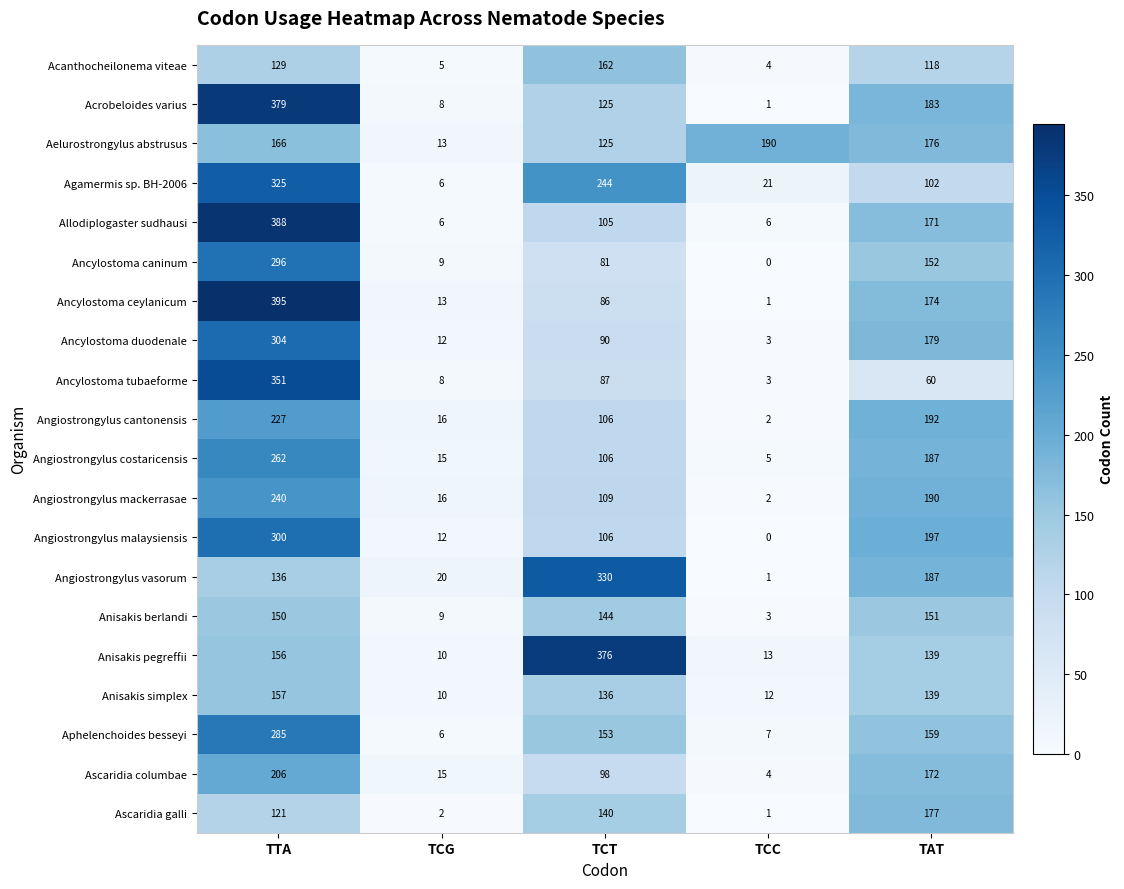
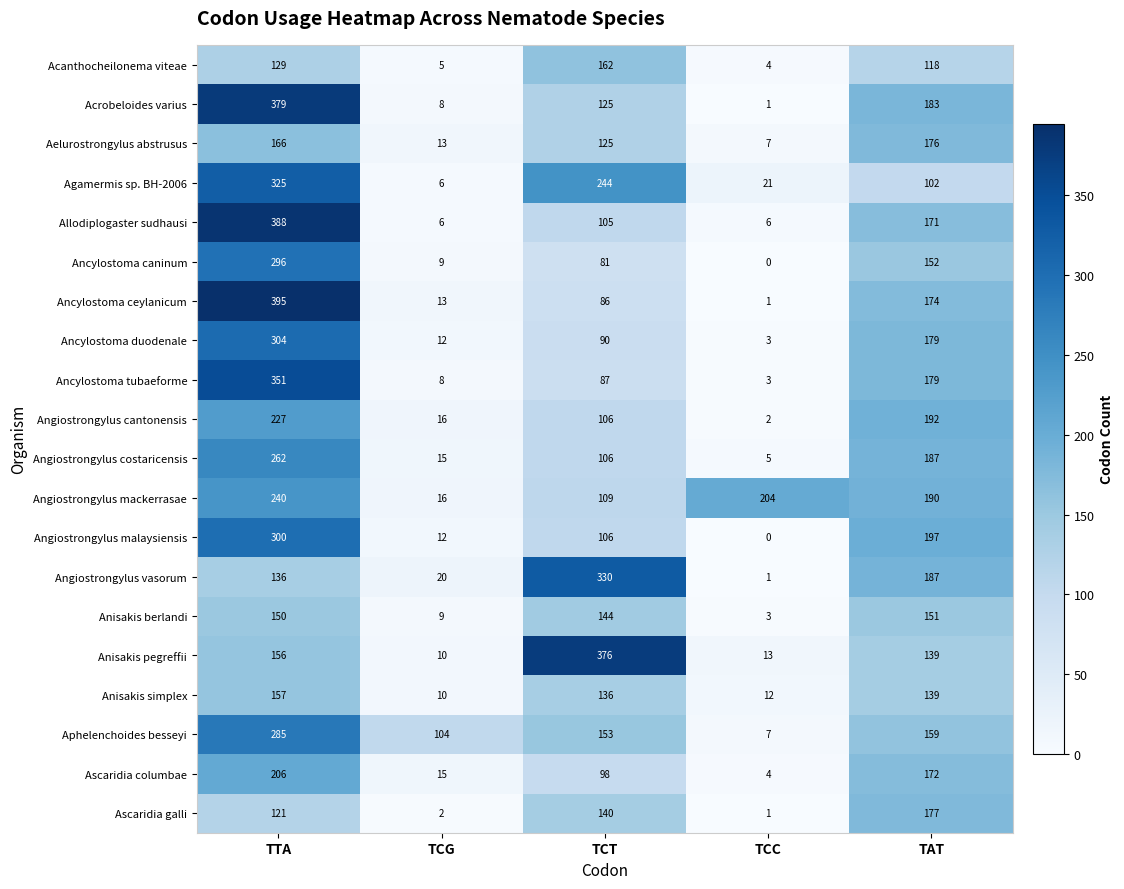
  {
    "Acanthocheilonema viteae": {
      "TTA": 129,
      "TCG": 5,
      "TCT": 162,
      "TCC": 4,
      "TAT": 118
    },
    "Acrobeloides varius": {
      "TTA": 379,
      "TCG": 8,
      "TCT": 125,
      "TCC": 1,
      "TAT": 183
    },
    "Aelurostrongylus abstrusus": {
      "TTA": 166,
      "TCG": 13,
      "TCT": 125,
-     "TCC": 190,
+     "TCC": 7,
      "TAT": 176
    },
    "Agamermis sp. BH-2006": {
      "TTA": 325,
      "TCG": 6,
      "TCT": 244,
      "TCC": 21,
      "TAT": 102
    },
    "Allodiplogaster sudhausi": {
      "TTA": 388,
      "TCG": 6,
      "TCT": 105,
      "TCC": 6,
      "TAT": 171
    },
    "Ancylostoma caninum": {
      "TTA": 296,
      "TCG": 9,
      "TCT": 81,
      "TCC": 0,
      "TAT": 152
    },
    "Ancylostoma ceylanicum": {
      "TTA": 395,
      "TCG": 13,
      "TCT": 86,
      "TCC": 1,
      "TAT": 174
    },
    "Ancylostoma duodenale": {
      "TTA": 304,
      "TCG": 12,
      "TCT": 90,
      "TCC": 3,
      "TAT": 179
    },
    "Ancylostoma tubaeforme": {
      "TTA": 351,
      "TCG": 8,
      "TCT": 87,
      "TCC": 3,
-     "TAT": 60
+     "TAT": 179
    },
    "Angiostrongylus cantonensis": {
      "TTA": 227,
      "TCG": 16,
      "TCT": 106,
      "TCC": 2,
      "TAT": 192
    },
    "Angiostrongylus costaricensis": {
      "TTA": 262,
      "TCG": 15,
      "TCT": 106,
      "TCC": 5,
      "TAT": 187
    },
    "Angiostrongylus mackerrasae": {
      "TTA": 240,
      "TCG": 16,
      "TCT": 109,
-     "TCC": 2,
+     "TCC": 204,
      "TAT": 190
    },
    "Angiostrongylus malaysiensis": {
      "TTA": 300,
      "TCG": 12,
      "TCT": 106,
      "TCC": 0,
      "TAT": 197
    },
    "Angiostrongylus vasorum": {
      "TTA": 136,
      "TCG": 20,
      "TCT": 330,
      "TCC": 1,
      "TAT": 187
    },
    "Anisakis berlandi": {
      "TTA": 150,
      "TCG": 9,
      "TCT": 144,
      "TCC": 3,
      "TAT": 151
    },
    "Anisakis pegreffii": {
      "TTA": 156,
      "TCG": 10,
      "TCT": 376,
      "TCC": 13,
      "TAT": 139
    },
    "Anisakis simplex": {
      "TTA": 157,
      "TCG": 10,
      "TCT": 136,
      "TCC": 12,
      "TAT": 139
    },
    "Aphelenchoides besseyi": {
      "TTA": 285,
-     "TCG": 6,
+     "TCG": 104,
      "TCT": 153,
      "TCC": 7,
      "TAT": 159
    },
    "Ascaridia columbae": {
      "TTA": 206,
      "TCG": 15,
      "TCT": 98,
      "TCC": 4,
      "TAT": 172
    },
    "Ascaridia galli": {
      "TTA": 121,
      "TCG": 2,
      "TCT": 140,
      "TCC": 1,
      "TAT": 177
    }
  }
